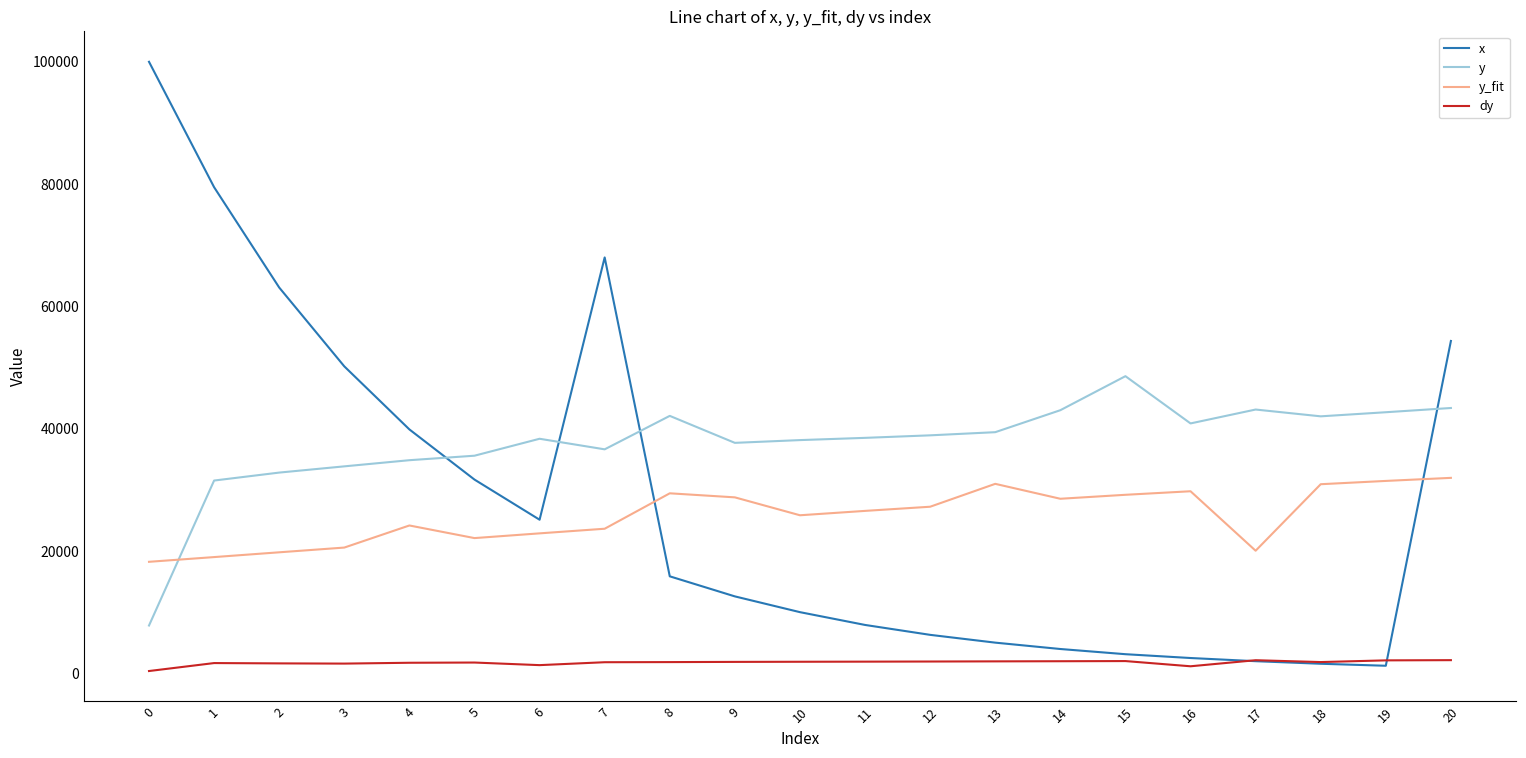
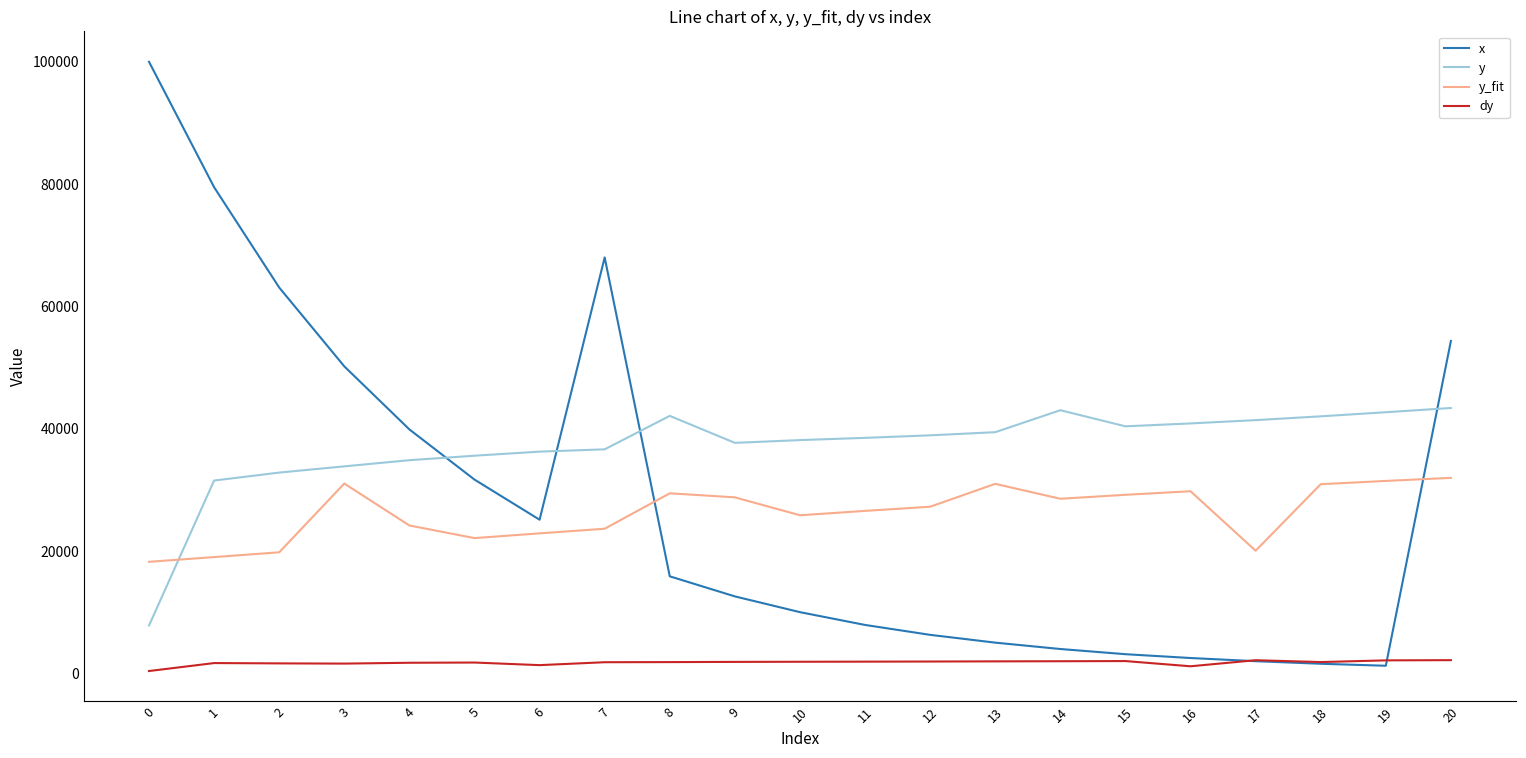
  {
    "x": {
      "0": 100000,
      "1": 80000,
      "2": 63000,
      "3": 50000,
      "4": 40000,
      "5": 32000,
      "6": 25000,
      "7": 68000,
      "8": 16000,
      "9": 13000,
      "10": 10000,
      "11": 8000,
      "12": 6000,
      "13": 5000,
      "14": 4000,
      "15": 3000,
      "16": 3000,
      "19": 1000,
      "20": 54000
    },
    "y": {
      "0": 8000,
      "1": 32000,
      "2": 33000,
      "3": 34000,
      "4": 35000,
      "5": 36000,
-     "6": 38000,
+     "6": 36000,
      "7": 37000,
      "8": 42000,
      "9": 38000,
      "10": 38000,
      "11": 39000,
      "12": 39000,
      "13": 39000,
      "14": 43000,
-     "15": 49000,
+     "15": 40000,
      "16": 41000,
-     "17": 43000,
+     "17": 41000,
      "18": 42000,
      "19": 43000,
      "20": 43000
    },
    "y_fit": {
      "0": 18000,
      "1": 19000,
      "2": 20000,
-     "3": 21000,
+     "3": 31000,
      "4": 24000,
      "5": 22000,
      "6": 23000,
      "7": 24000,
      "8": 29000,
      "9": 29000,
      "10": 26000,
      "11": 27000,
      "12": 27000,
      "13": 31000,
      "14": 29000,
      "15": 29000,
      "16": 30000,
      "17": 20000,
      "18": 31000,
      "19": 31000,
      "20": 32000
    },
    "dy": {
      "0": 0,
      "1": 2000,
      "2": 2000,
      "3": 2000,
      "4": 2000,
      "5": 2000,
      "6": 1000,
      "7": 2000,
      "8": 2000,
      "9": 2000,
      "10": 2000,
      "11": 2000,
      "12": 2000,
      "13": 2000,
      "14": 2000,
      "15": 2000,
      "16": 1000,
      "19": 2000,
      "20": 2000
    }
  }
